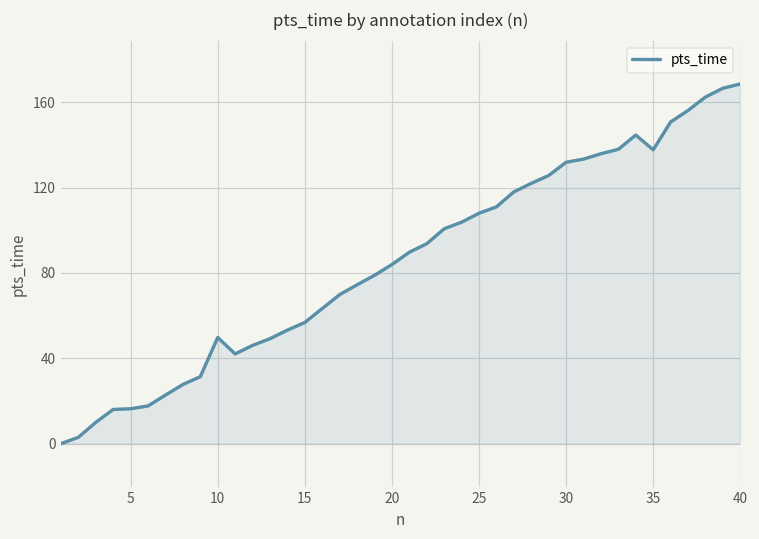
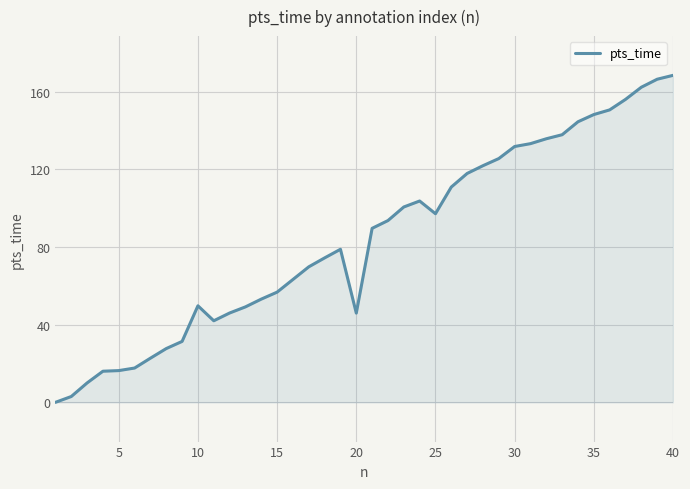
  {
    "5": 16,
    "10": 50,
    "15": 57,
-   "20": 84,
-   "25": 108,
+   "20": 46,
+   "25": 97,
    "30": 132,
-   "35": 138,
+   "35": 148,
    "40": 169
  }
